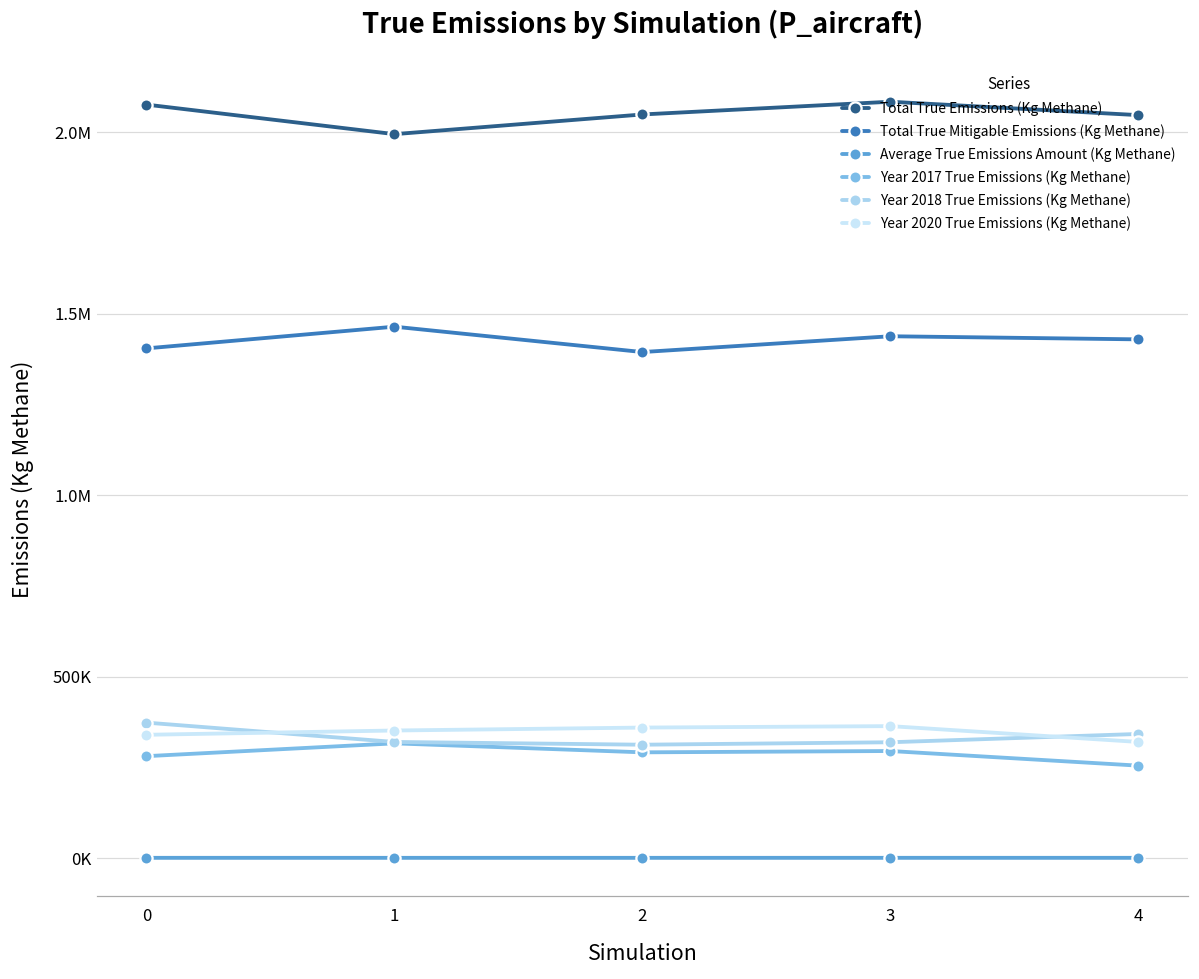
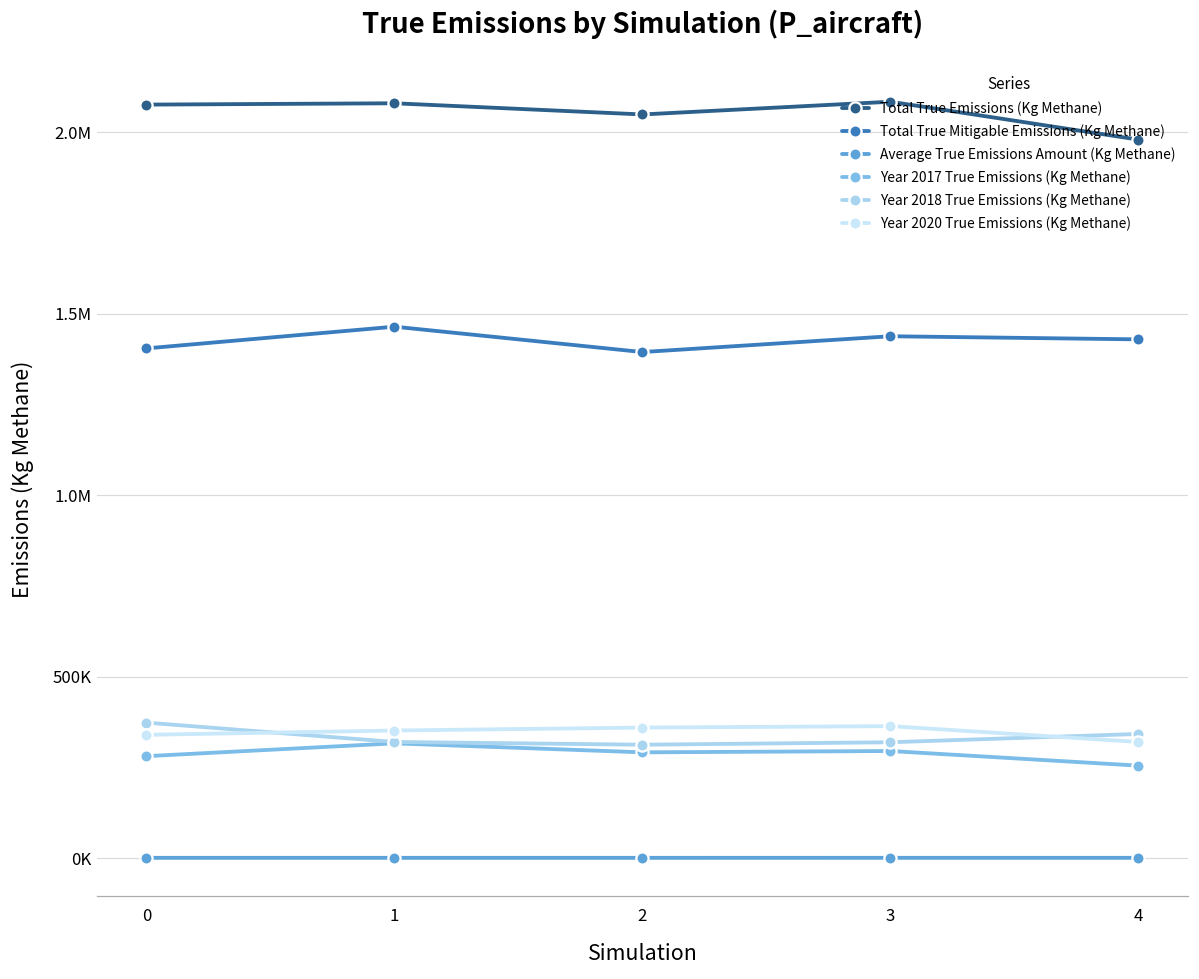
  {
    "Total True Emissions (Kg Methane)": {
      "0": 2080000,
-     "1": 1990000,
+     "1": 2080000,
      "2": 2050000,
      "3": 2080000,
-     "4": 2050000
+     "4": 1980000
    }
  }
